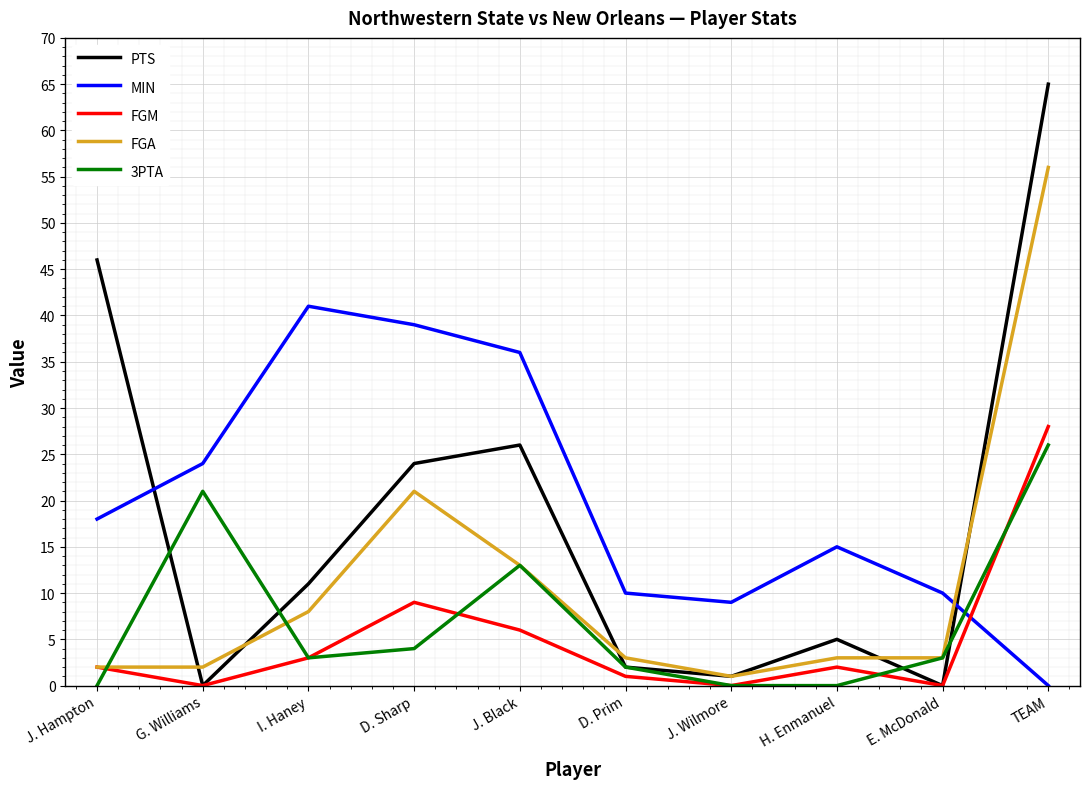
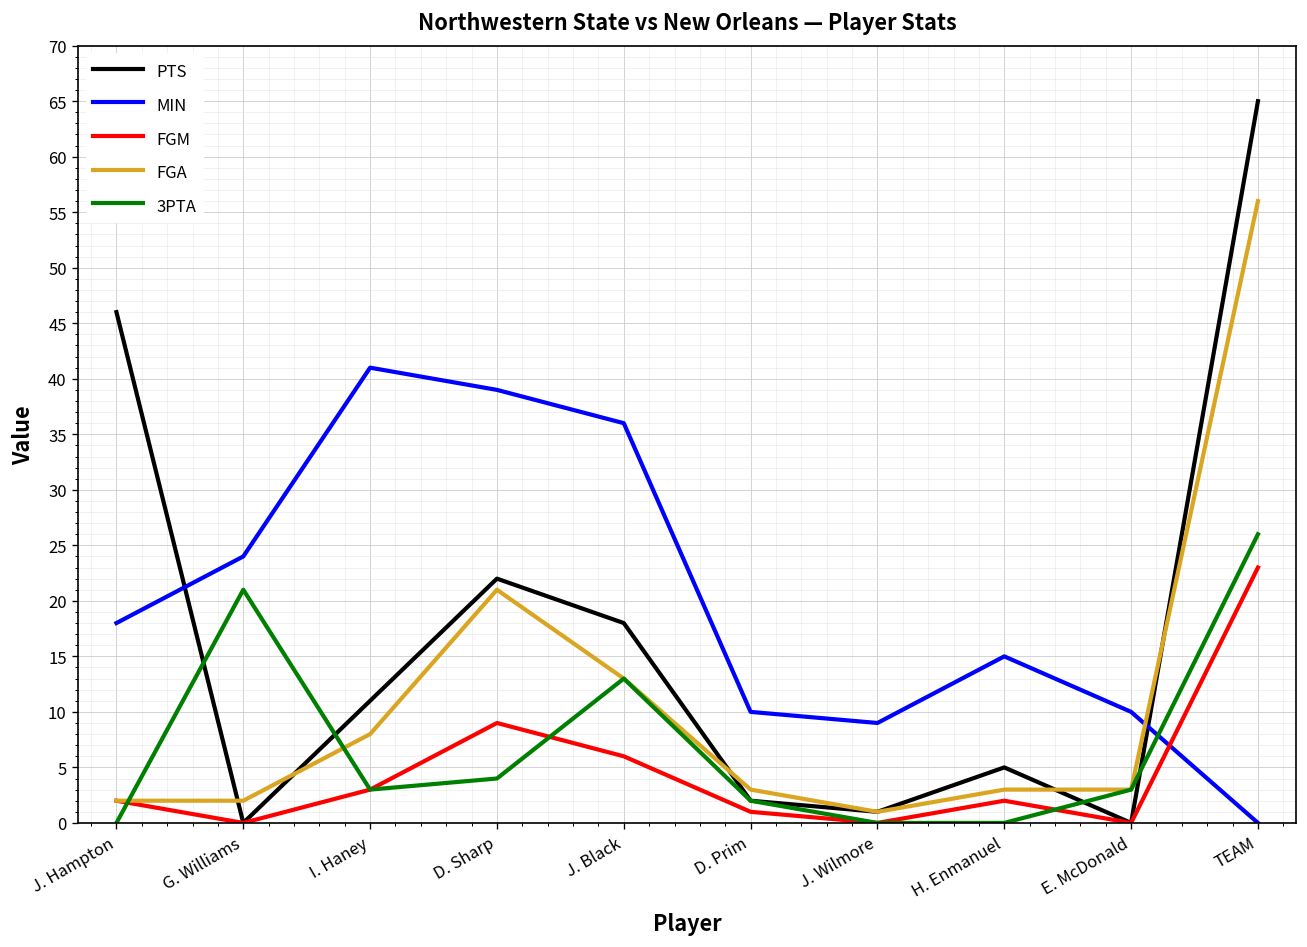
  {
    "PTS": {
      "J. Hampton": 46,
      "I. Haney": 11,
-     "D. Sharp": 24,
-     "J. Black": 26,
+     "D. Sharp": 22,
+     "J. Black": 18,
      "H. Enmanuel": 5,
      "TEAM": 65
    },
    "MIN": {
      "J. Hampton": 18,
      "G. Williams": 24,
      "I. Haney": 41,
      "D. Sharp": 39,
      "J. Black": 36,
      "D. Prim": 10,
      "J. Wilmore": 9,
      "H. Enmanuel": 15,
      "E. McDonald": 10,
      "TEAM": 0
    },
    "FGM": {
      "D. Sharp": 9,
      "J. Black": 6,
      "D. Prim": 1,
      "H. Enmanuel": 2,
-     "TEAM": 28
+     "TEAM": 23
    },
    "FGA": {
      "G. Williams": 2,
      "I. Haney": 8,
      "D. Sharp": 21,
      "D. Prim": 3,
      "H. Enmanuel": 3,
      "TEAM": 56
    },
    "3PTA": {
      "J. Hampton": 0,
      "G. Williams": 21,
      "D. Sharp": 4,
      "H. Enmanuel": 0,
      "TEAM": 26
    }
  }
